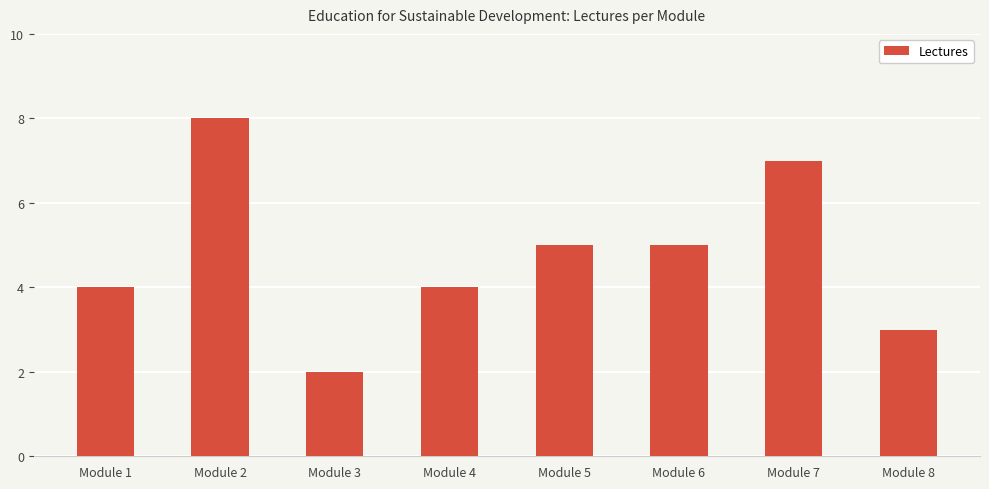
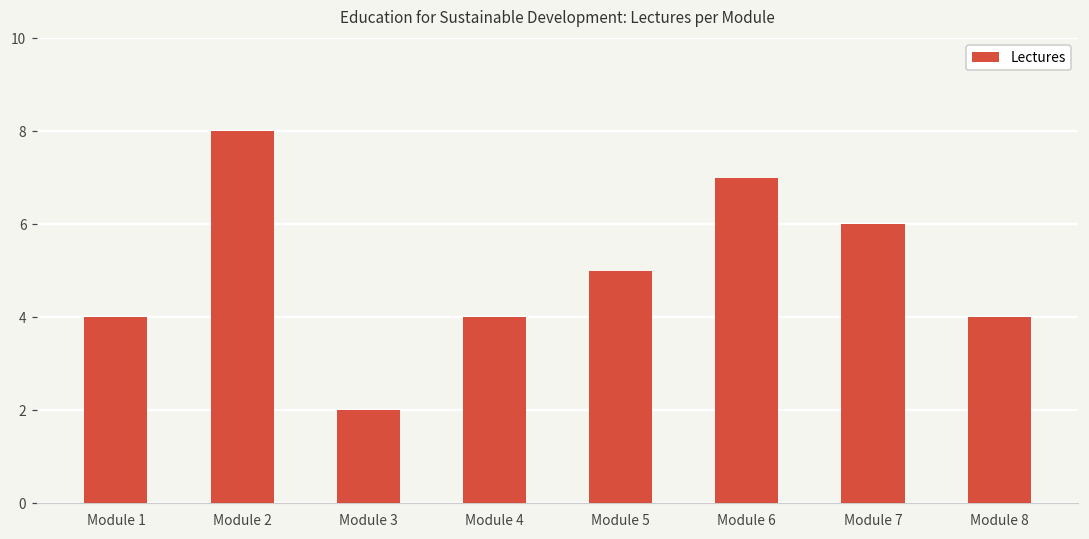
  {
    "Module 1": 4,
    "Module 2": 8,
    "Module 3": 2,
    "Module 4": 4,
    "Module 5": 5,
-   "Module 6": 5,
-   "Module 7": 7,
-   "Module 8": 3
+   "Module 6": 7,
+   "Module 7": 6,
+   "Module 8": 4
  }
